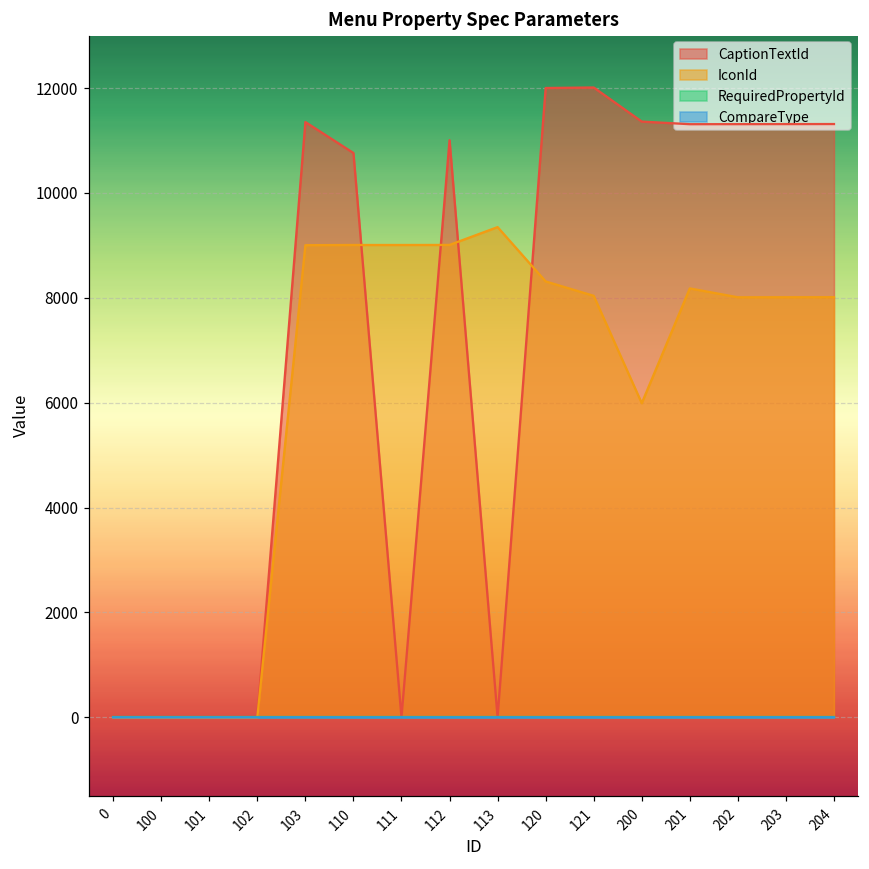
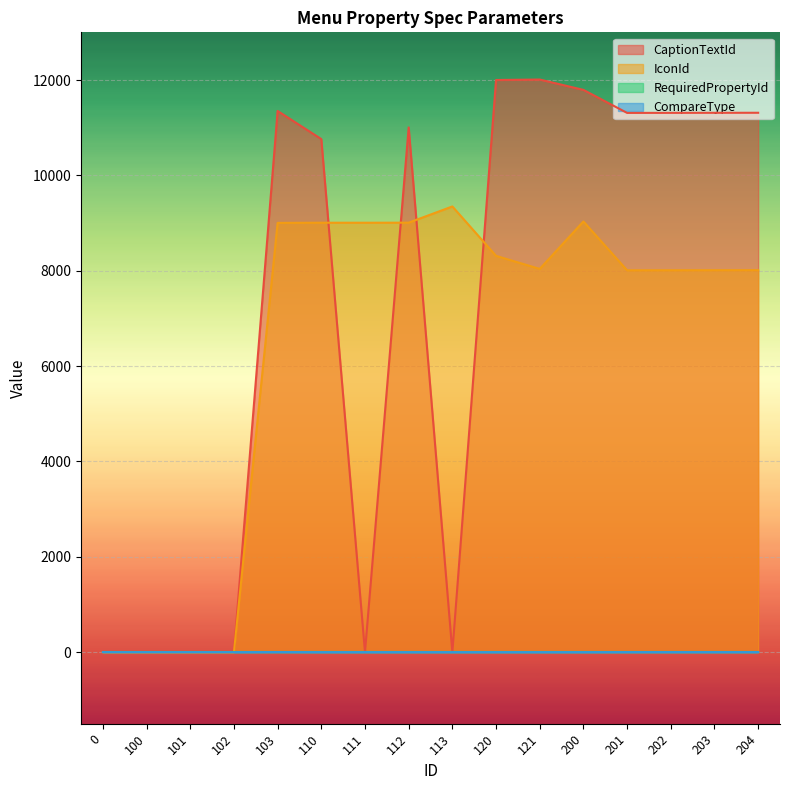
  {
    "CaptionTextId": {
      "103": 11400,
      "110": 10800,
      "112": 11000,
      "120": 12000,
      "121": 12000,
-     "200": 11400
+     "200": 11800
    },
    "IconId": {
      "103": 9000,
      "110": 9000,
      "111": 9000,
      "112": 9000,
      "113": 9300,
      "120": 8300,
      "121": 8000,
-     "200": 6000,
-     "201": 8200,
+     "200": 9000,
+     "201": 8000,
      "202": 8000,
      "203": 8000,
      "204": 8000
    },
    "CompareType": {
      "103": 0,
      "110": 0,
      "112": 0,
      "120": 0,
      "121": 0,
      "200": 0,
      "201": 0,
      "202": 0,
      "203": 0,
      "204": 0
    }
  }
